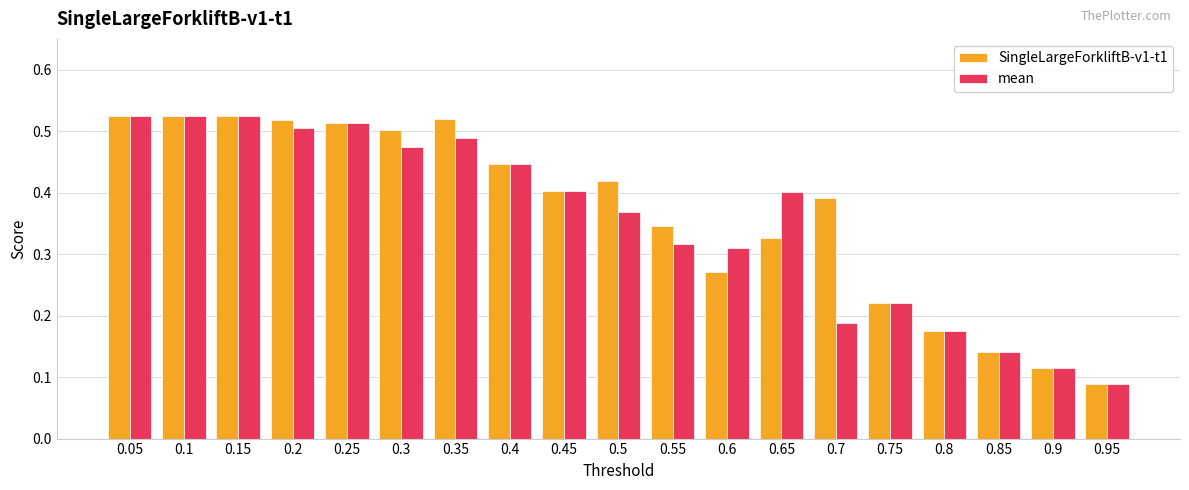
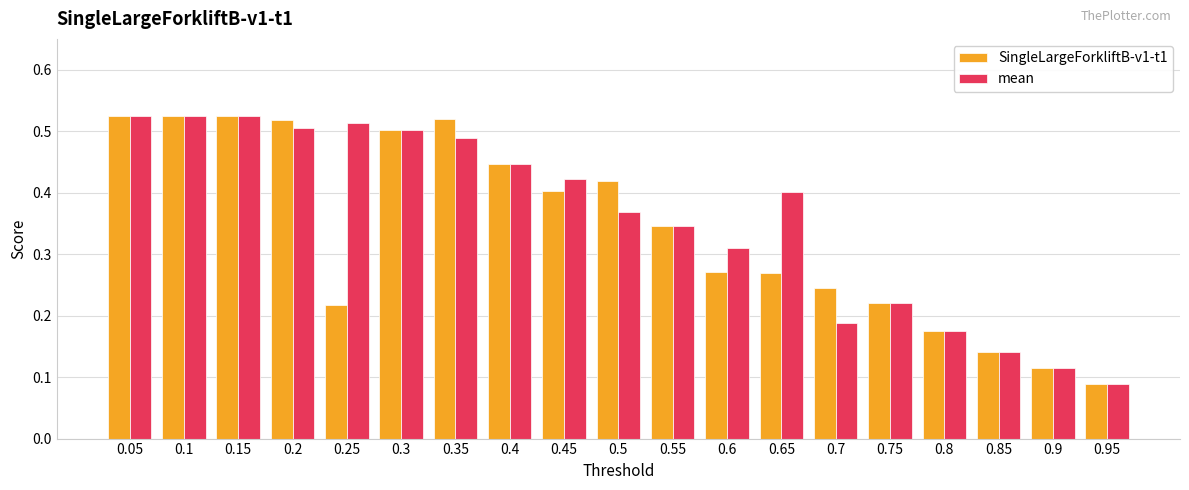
  {
    "SingleLargeForkliftB-v1-t1": {
      "0.05": 0.52,
      "0.1": 0.52,
      "0.15": 0.52,
      "0.2": 0.52,
-     "0.25": 0.51,
+     "0.25": 0.22,
      "0.3": 0.50,
      "0.35": 0.52,
      "0.4": 0.45,
      "0.45": 0.40,
      "0.5": 0.42,
      "0.55": 0.35,
      "0.6": 0.27,
-     "0.65": 0.33,
-     "0.7": 0.39,
+     "0.65": 0.27,
+     "0.7": 0.25,
      "0.75": 0.22,
      "0.8": 0.18,
      "0.85": 0.14,
      "0.9": 0.11,
      "0.95": 0.09
    },
    "mean": {
      "0.05": 0.52,
      "0.1": 0.52,
      "0.15": 0.52,
      "0.2": 0.50,
      "0.25": 0.51,
-     "0.3": 0.47,
+     "0.3": 0.50,
      "0.35": 0.49,
      "0.4": 0.45,
-     "0.45": 0.40,
+     "0.45": 0.42,
      "0.5": 0.37,
-     "0.55": 0.32,
+     "0.55": 0.35,
      "0.6": 0.31,
      "0.65": 0.40,
      "0.7": 0.19,
      "0.75": 0.22,
      "0.8": 0.18,
      "0.85": 0.14,
      "0.9": 0.11,
      "0.95": 0.09
    }
  }
